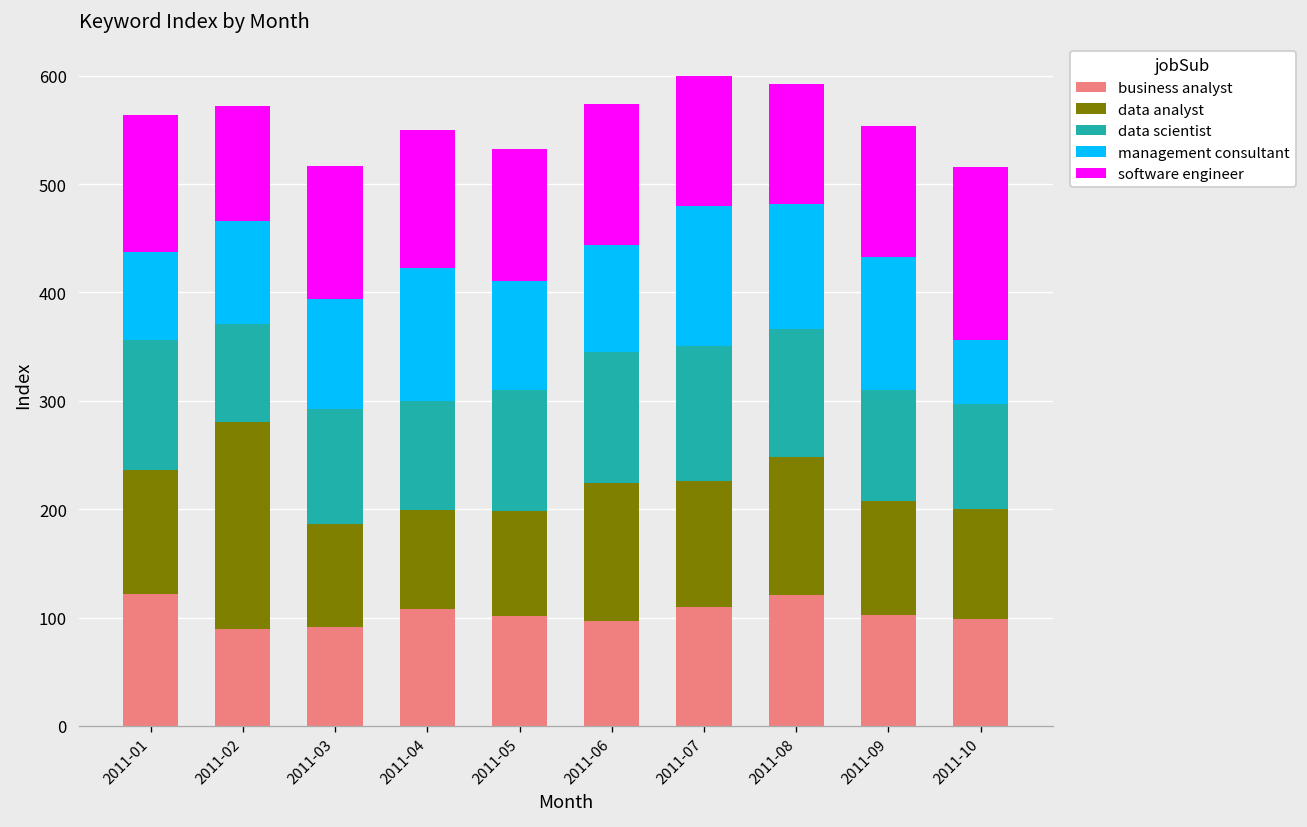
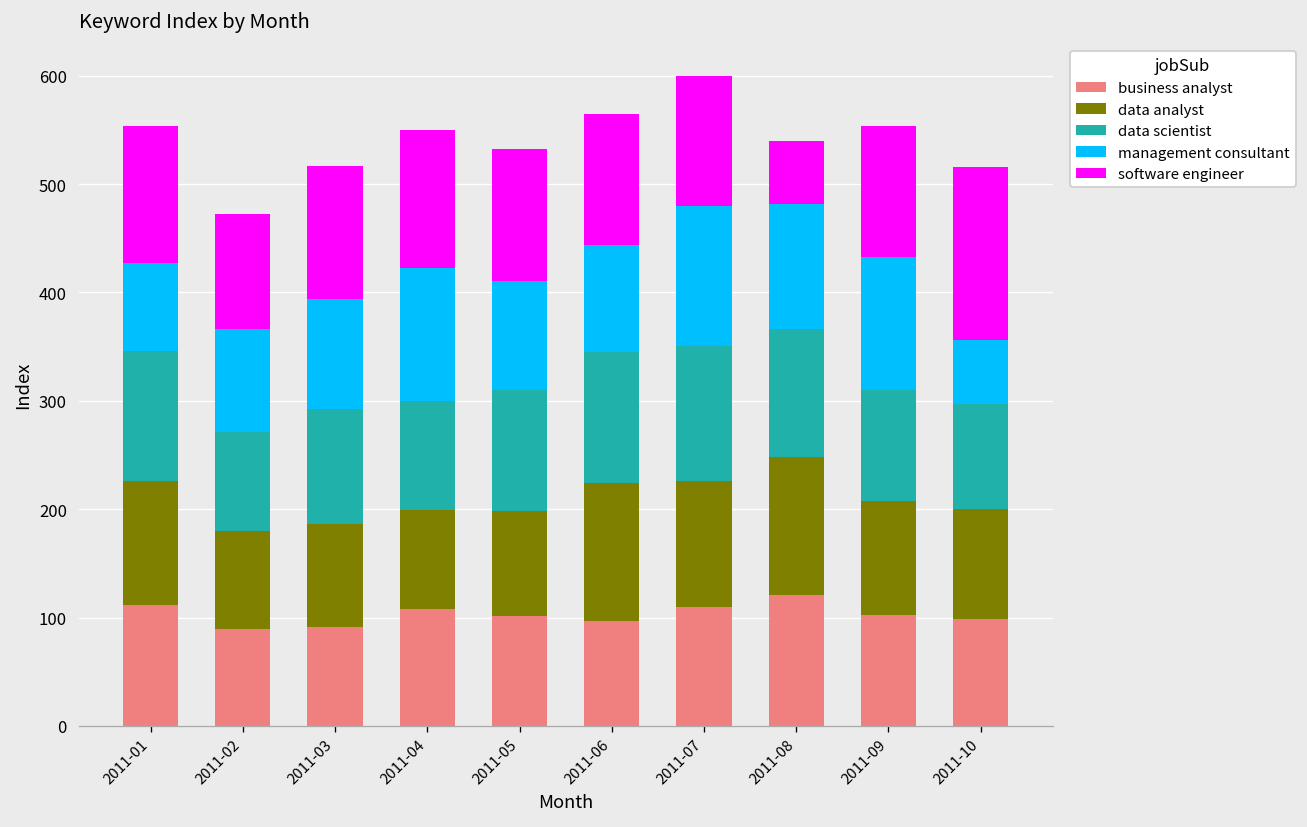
  {
    "business analyst": {
-     "2011-01": 120,
+     "2011-01": 110,
      "2011-02": 90,
      "2011-03": 90,
      "2011-04": 110,
      "2011-05": 100,
      "2011-06": 100,
      "2011-07": 110,
      "2011-08": 120,
      "2011-09": 100,
      "2011-10": 100
    },
    "data analyst": {
      "2011-01": 110,
-     "2011-02": 190,
+     "2011-02": 90,
      "2011-03": 100,
      "2011-04": 90,
      "2011-05": 100,
      "2011-06": 130,
      "2011-07": 120,
      "2011-08": 130,
      "2011-09": 110,
      "2011-10": 100
    },
    "data scientist": {
      "2011-01": 120,
      "2011-02": 90,
      "2011-03": 110,
      "2011-04": 100,
      "2011-05": 110,
      "2011-06": 120,
      "2011-07": 130,
      "2011-08": 120,
      "2011-09": 100,
      "2011-10": 100
    },
    "management consultant": {
      "2011-01": 80,
      "2011-02": 100,
      "2011-03": 100,
      "2011-04": 120,
      "2011-05": 100,
      "2011-06": 100,
      "2011-07": 130,
      "2011-08": 120,
      "2011-09": 120,
      "2011-10": 60
    },
    "software engineer": {
      "2011-01": 130,
      "2011-02": 110,
      "2011-03": 120,
      "2011-04": 130,
      "2011-05": 120,
-     "2011-06": 130,
+     "2011-06": 120,
      "2011-07": 120,
-     "2011-08": 110,
+     "2011-08": 60,
      "2011-09": 120,
      "2011-10": 160
    }
  }
